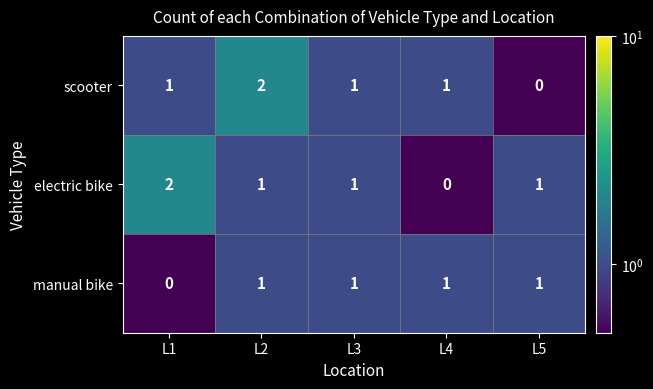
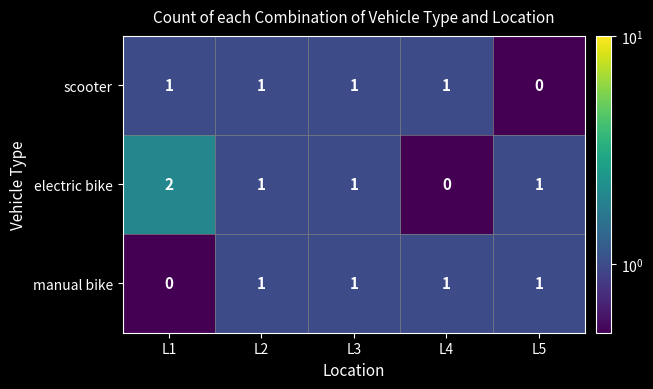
  {
    "scooter": {
      "L1": 1,
-     "L2": 2,
+     "L2": 1,
      "L3": 1,
      "L4": 1,
      "L5": 0
    },
    "electric bike": {
      "L1": 2,
      "L2": 1,
      "L3": 1,
      "L4": 0,
      "L5": 1
    },
    "manual bike": {
      "L1": 0,
      "L2": 1,
      "L3": 1,
      "L4": 1,
      "L5": 1
    }
  }
